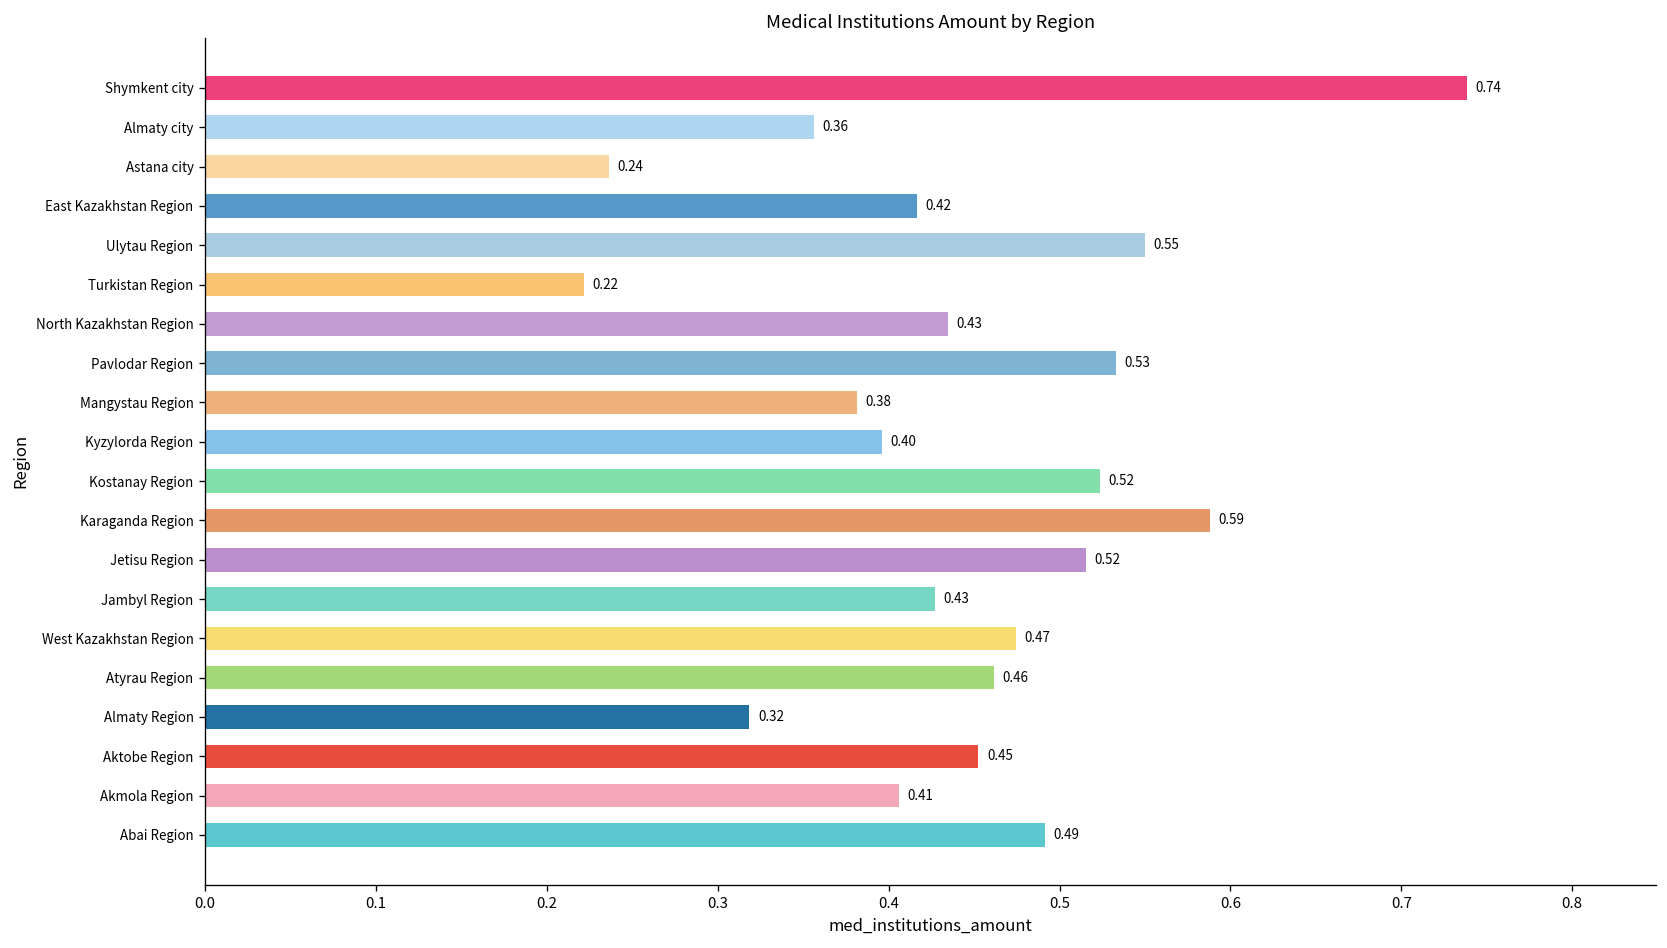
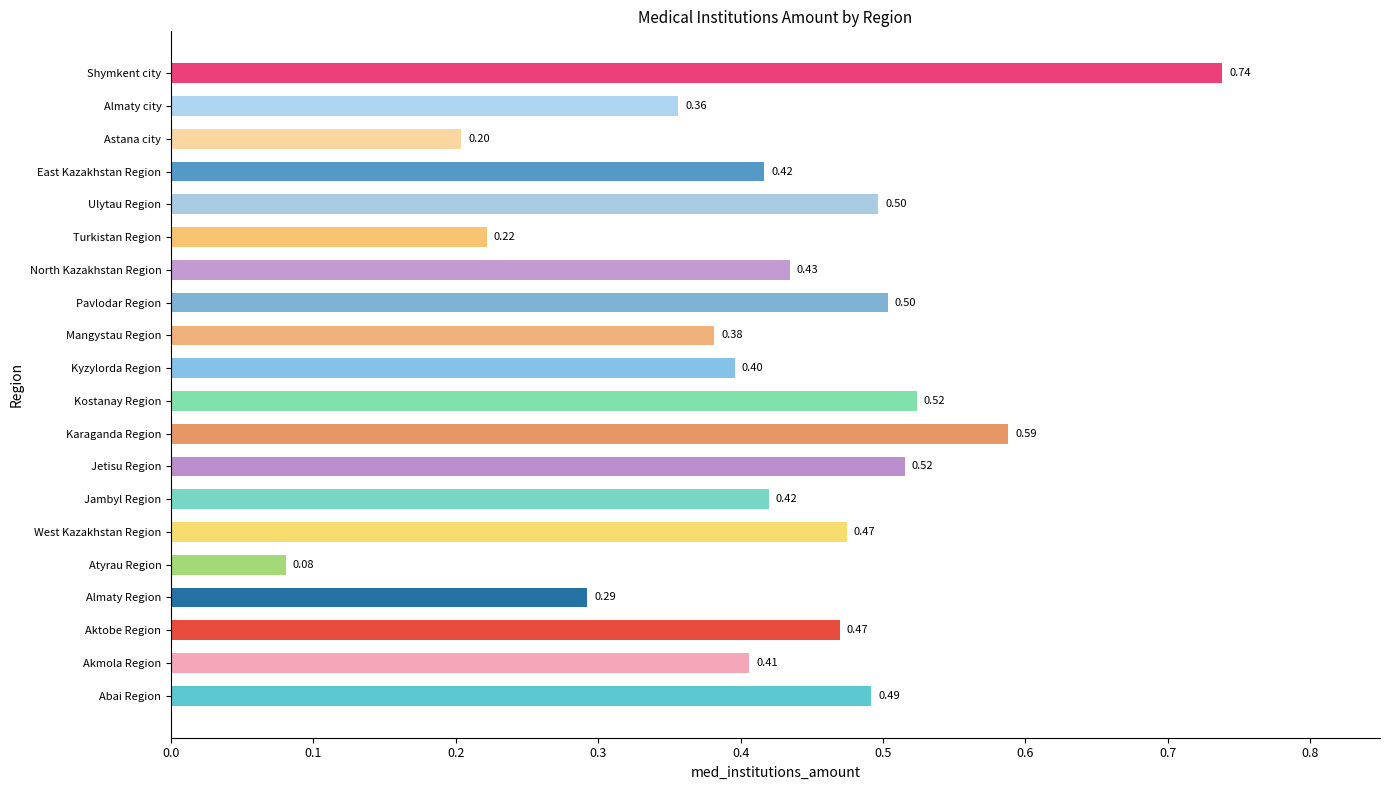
  {
    "Shymkent city": 0.74,
    "Almaty city": 0.36,
-   "Astana city": 0.24,
+   "Astana city": 0.20,
    "East Kazakhstan Region": 0.42,
-   "Ulytau Region": 0.55,
+   "Ulytau Region": 0.50,
    "Turkistan Region": 0.22,
    "North Kazakhstan Region": 0.43,
-   "Pavlodar Region": 0.53,
+   "Pavlodar Region": 0.50,
    "Mangystau Region": 0.38,
    "Kyzylorda Region": 0.40,
    "Kostanay Region": 0.52,
    "Karaganda Region": 0.59,
    "Jetisu Region": 0.52,
-   "Jambyl Region": 0.43,
+   "Jambyl Region": 0.42,
    "West Kazakhstan Region": 0.47,
-   "Atyrau Region": 0.46,
-   "Almaty Region": 0.32,
-   "Aktobe Region": 0.45,
+   "Atyrau Region": 0.08,
+   "Almaty Region": 0.29,
+   "Aktobe Region": 0.47,
    "Akmola Region": 0.41,
    "Abai Region": 0.49
  }
